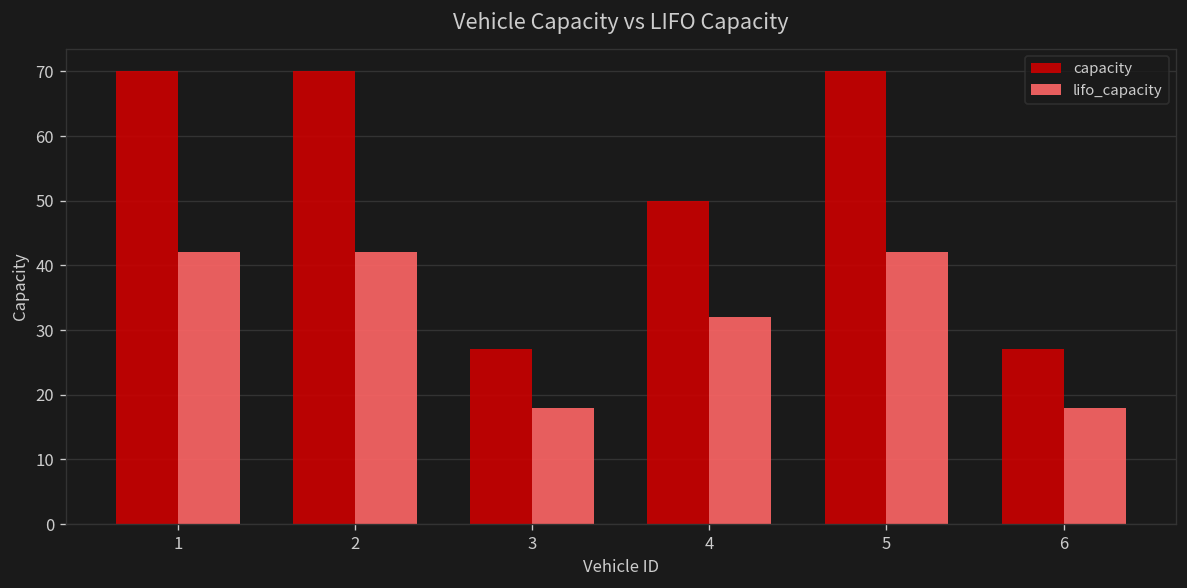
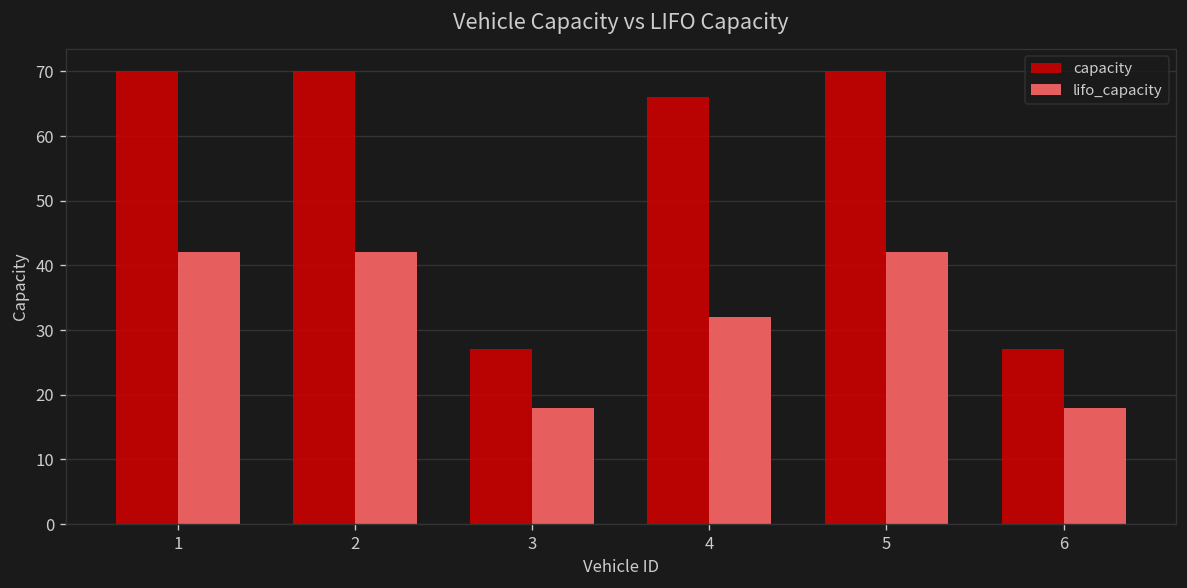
  {
    "capacity": {
      "1": 70,
      "2": 70,
      "3": 27,
-     "4": 50,
+     "4": 66,
      "5": 70,
      "6": 27
    },
    "lifo_capacity": {
      "1": 42,
      "2": 42,
      "3": 18,
      "4": 32,
      "5": 42,
      "6": 18
    }
  }
